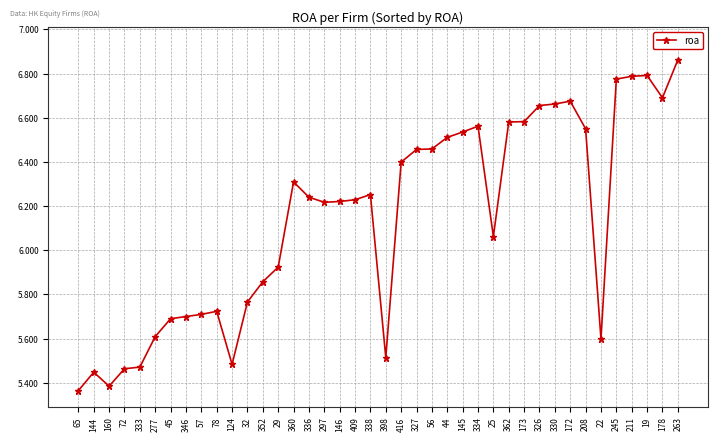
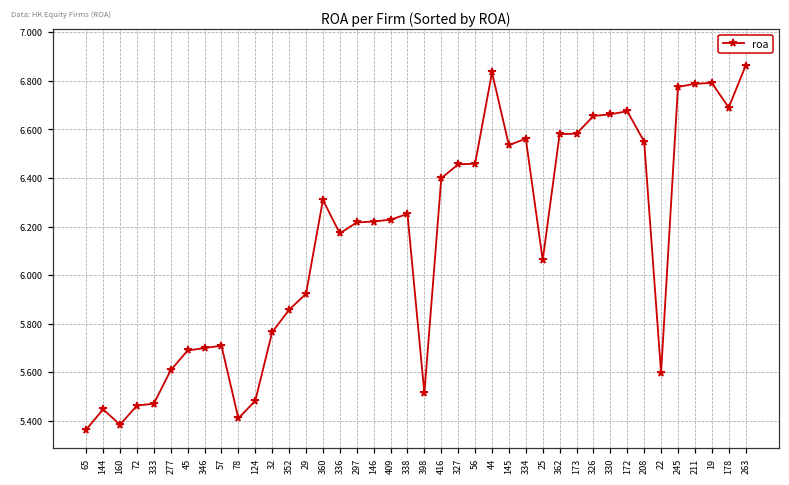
  {
    "65": 5.36,
    "144": 5.45,
    "160": 5.38,
    "72": 5.46,
    "333": 5.47,
    "277": 5.61,
    "45": 5.69,
    "346": 5.70,
    "57": 5.71,
-   "78": 5.72,
+   "78": 5.41,
    "124": 5.48,
    "32": 5.77,
    "352": 5.86,
    "29": 5.92,
    "360": 6.31,
-   "336": 6.24,
+   "336": 6.17,
    "297": 6.22,
    "146": 6.22,
    "409": 6.23,
    "338": 6.25,
    "398": 5.51,
    "416": 6.40,
    "327": 6.46,
    "56": 6.46,
-   "44": 6.51,
+   "44": 6.83,
    "145": 6.54,
    "334": 6.56,
    "25": 6.06,
    "362": 6.58,
    "173": 6.58,
    "326": 6.66,
    "330": 6.66,
    "172": 6.68,
    "208": 6.55,
    "22": 5.60,
    "245": 6.78,
    "211": 6.79,
    "19": 6.79,
    "178": 6.69,
    "263": 6.86
  }
